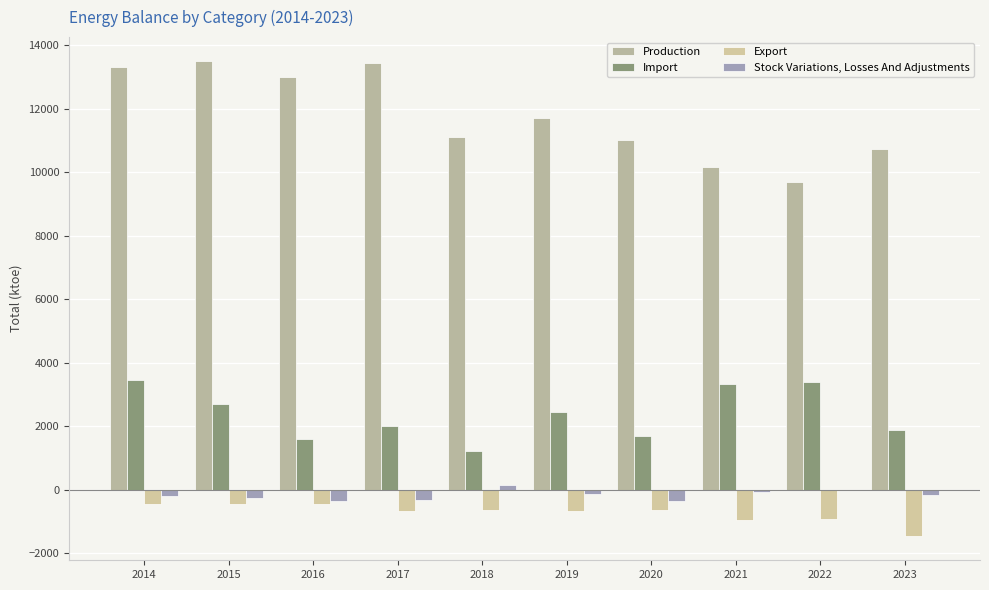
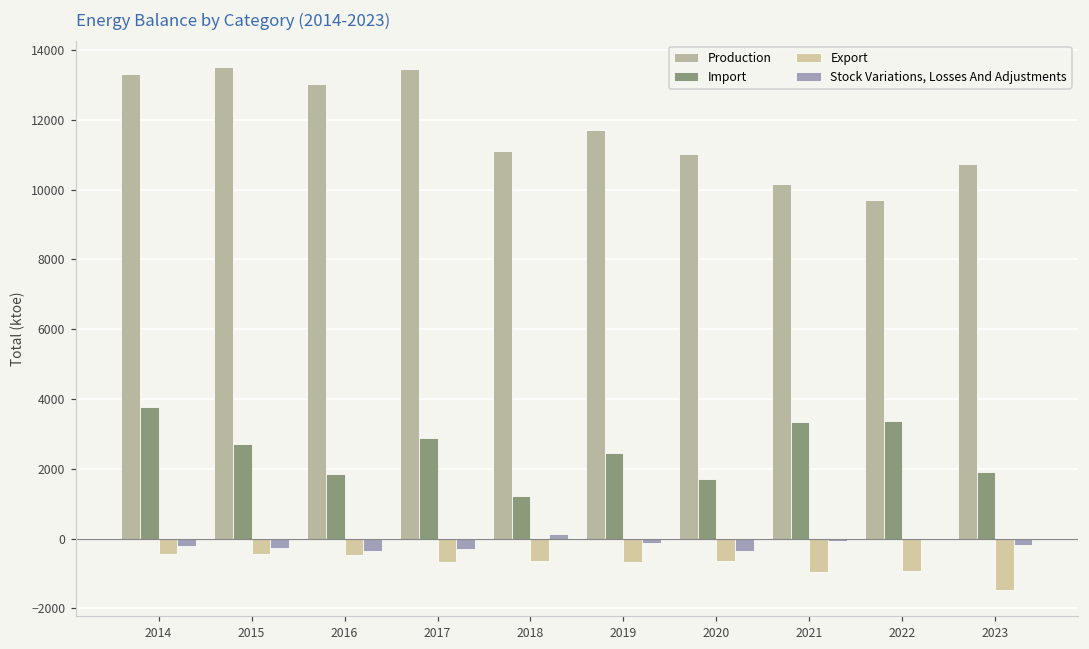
  {
    "Import": {
-     "2014": 3400,
+     "2014": 3800,
      "2015": 2700,
-     "2016": 1600,
-     "2017": 2000,
+     "2016": 1800,
+     "2017": 2900,
      "2018": 1200,
      "2019": 2500,
      "2020": 1700,
      "2021": 3300,
      "2022": 3400,
      "2023": 1900
    }
  }
